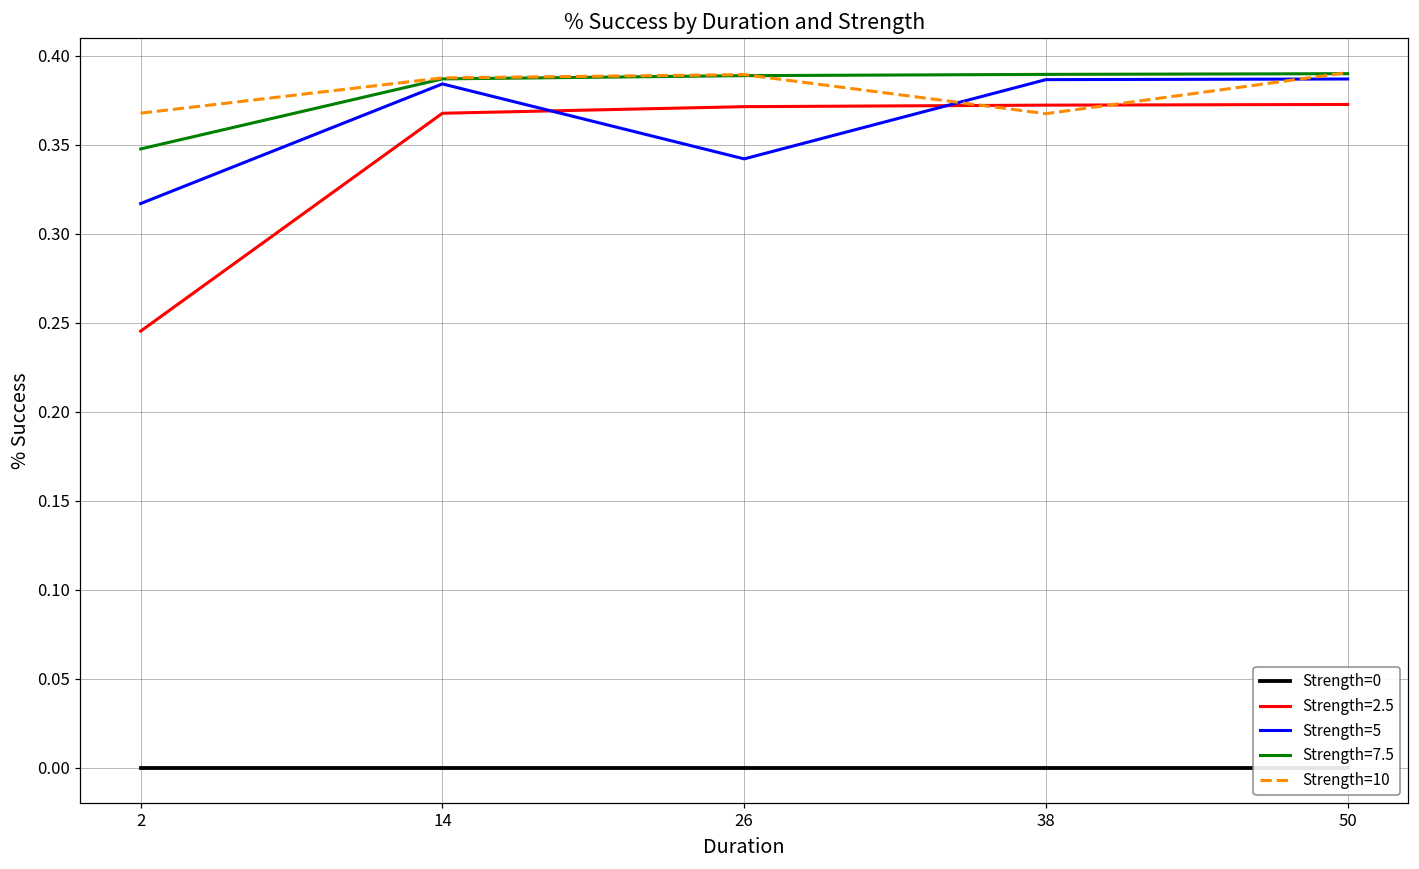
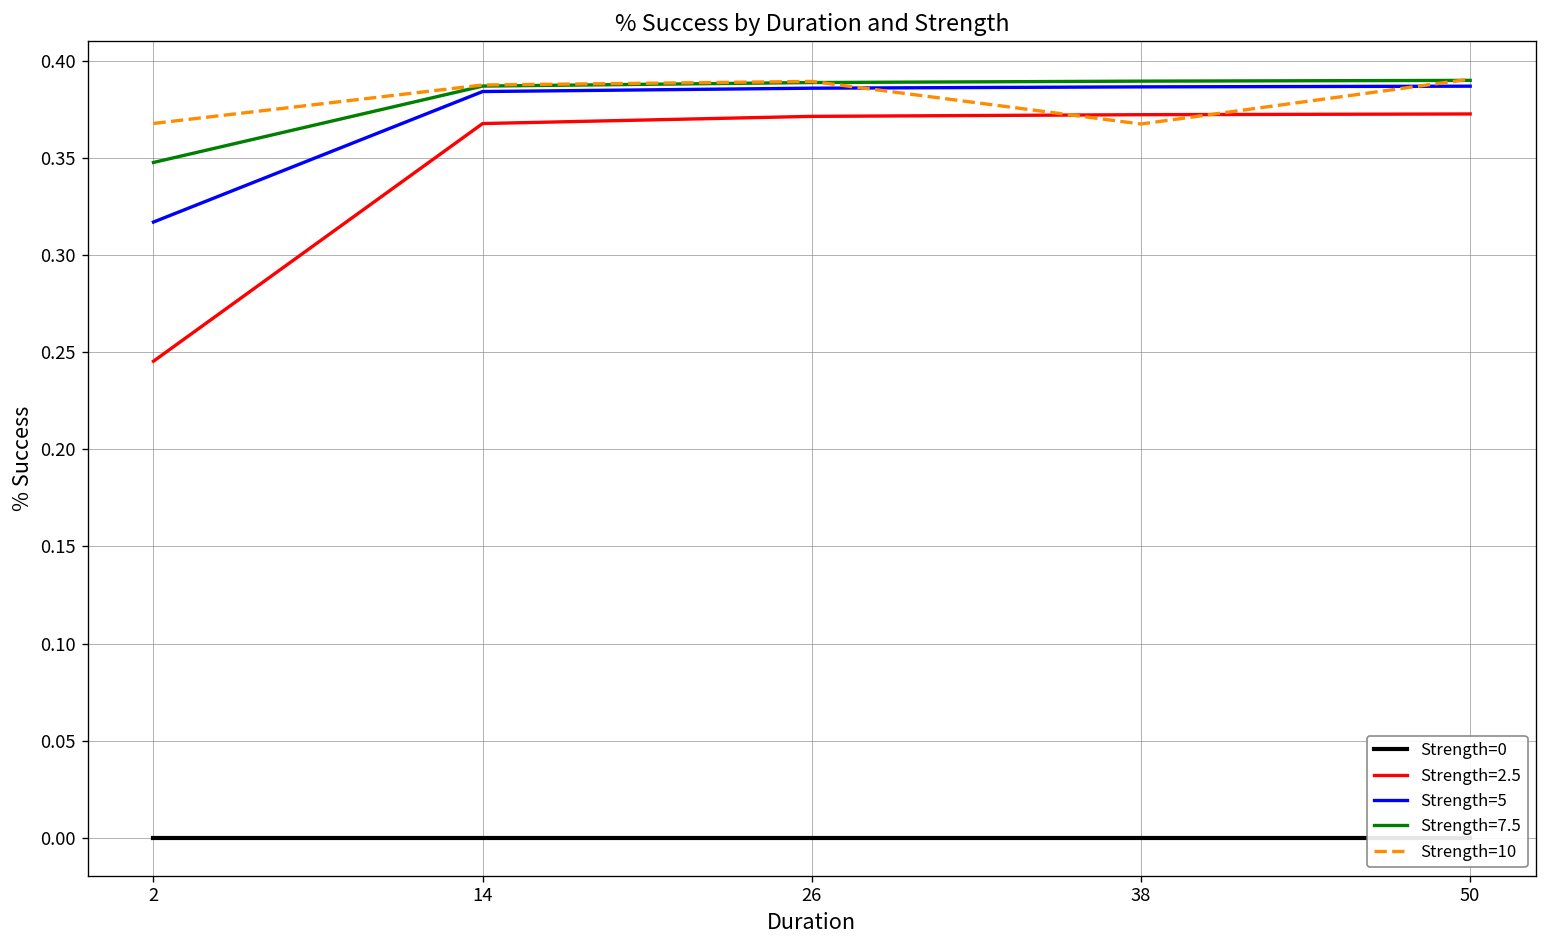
  {
    "Strength=0": {
      "2": 0.000,
      "14": 0.000,
      "26": 0.000,
      "38": 0.000
    },
    "Strength=2.5": {
      "2": 0.245,
      "14": 0.368,
      "26": 0.371,
      "38": 0.372,
      "50": 0.373
    },
    "Strength=5": {
      "2": 0.317,
      "14": 0.384,
-     "26": 0.342,
+     "26": 0.386,
      "38": 0.387,
      "50": 0.387
    },
    "Strength=7.5": {
      "2": 0.348,
      "38": 0.390
    },
    "Strength=10": {
      "2": 0.368,
      "38": 0.367
    }
  }
